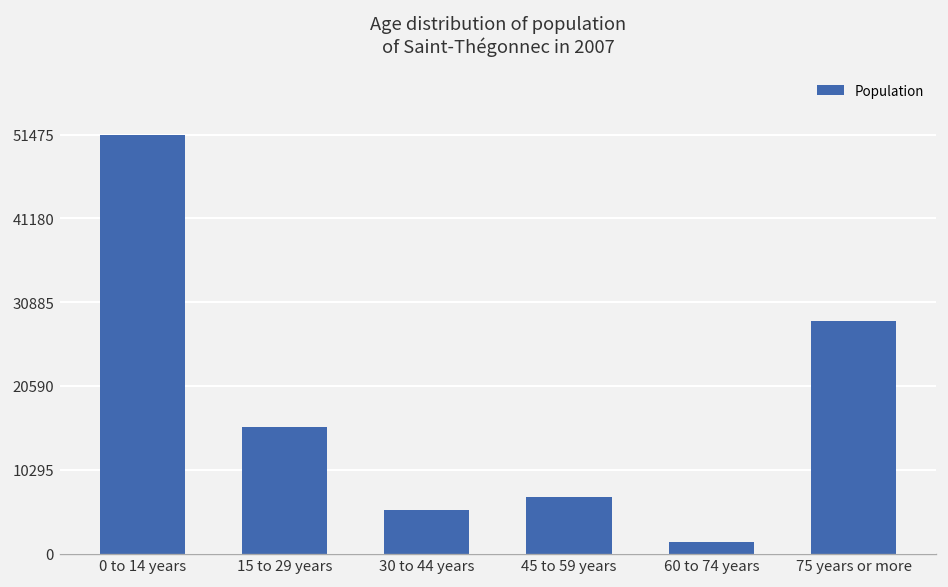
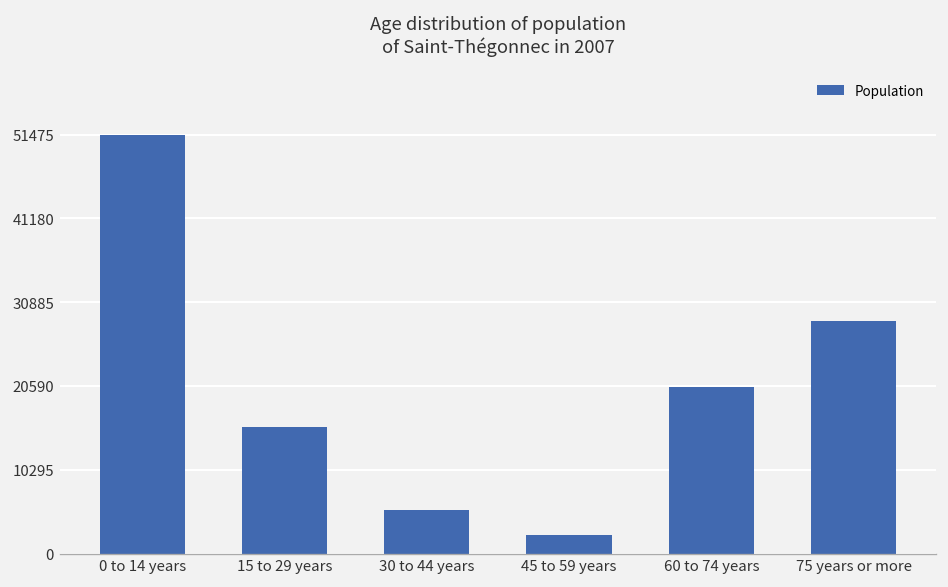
  {
    "0 to 14 years": 51000,
    "15 to 29 years": 16000,
    "30 to 44 years": 5000,
-   "45 to 59 years": 7000,
-   "60 to 74 years": 1000,
+   "45 to 59 years": 2000,
+   "60 to 74 years": 21000,
    "75 years or more": 29000
  }
